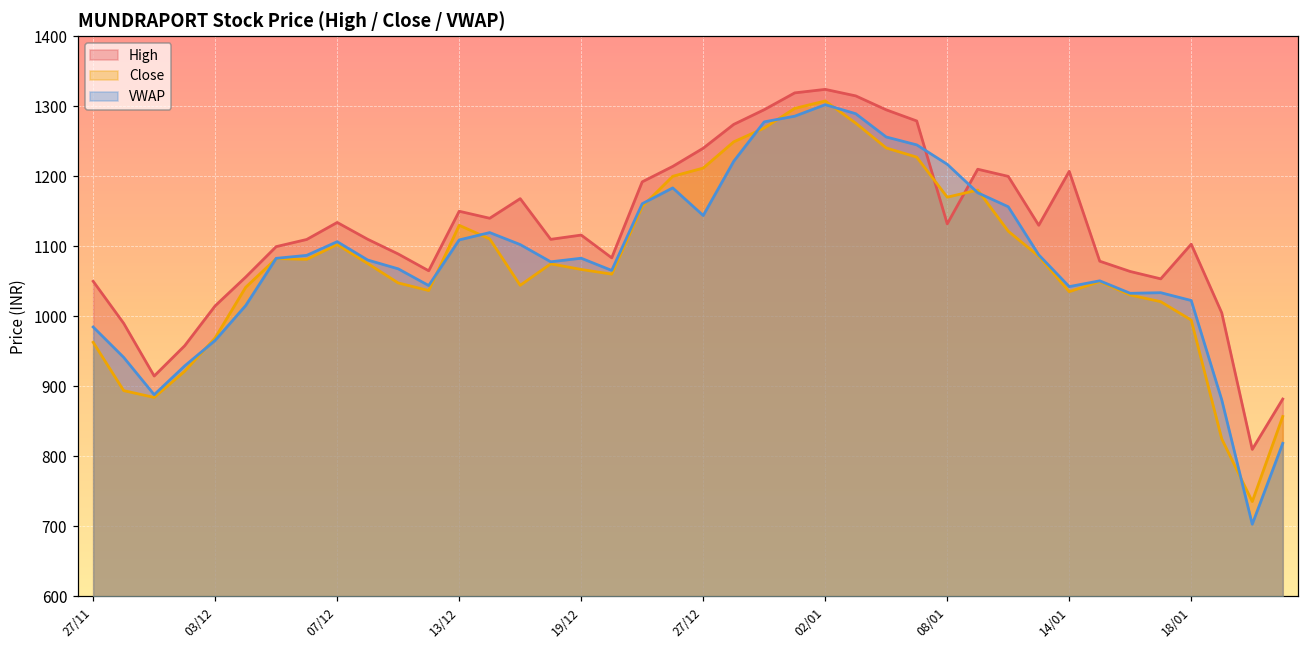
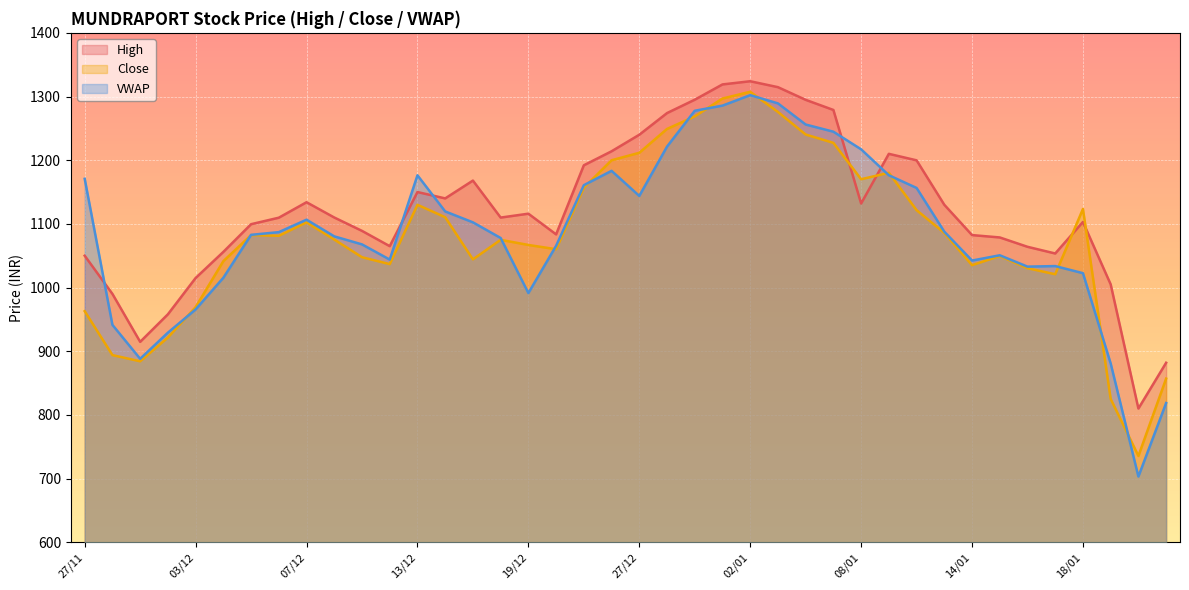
  {
    "High": {
      "27/11": 1050,
      "03/12": 1020,
      "07/12": 1130,
      "13/12": 1150,
      "19/12": 1120,
      "27/12": 1240,
      "02/01": 1320,
      "08/01": 1130,
-     "14/01": 1210,
+     "14/01": 1080,
      "18/01": 1100
    },
    "Close": {
      "27/11": 960,
      "07/12": 1100,
      "13/12": 1130,
      "19/12": 1070,
      "27/12": 1210,
      "02/01": 1310,
      "08/01": 1170,
      "14/01": 1040,
-     "18/01": 990
+     "18/01": 1120
    },
    "VWAP": {
-     "27/11": 980,
+     "27/11": 1170,
      "07/12": 1110,
-     "13/12": 1110,
-     "19/12": 1080,
+     "13/12": 1180,
+     "19/12": 990,
      "27/12": 1140,
      "02/01": 1300,
      "08/01": 1220,
      "14/01": 1040,
      "18/01": 1020
    }
  }
